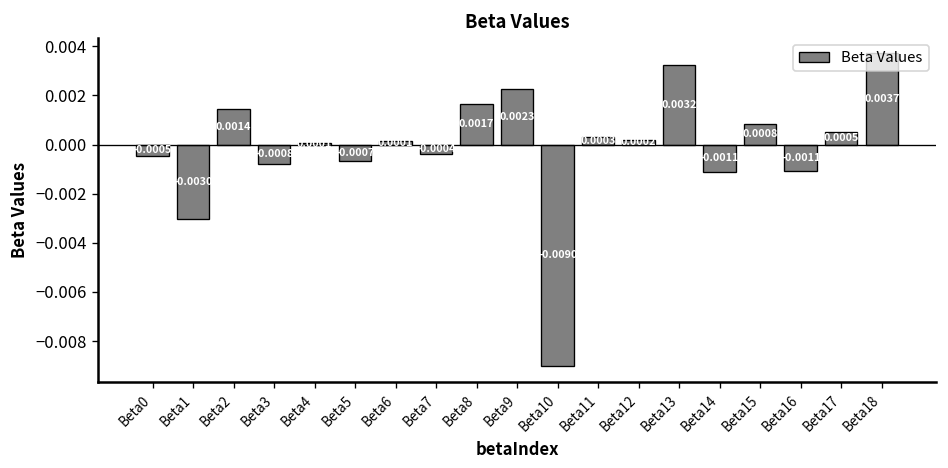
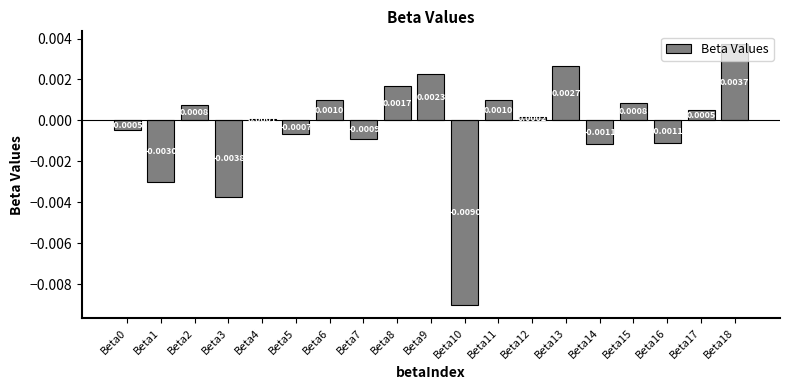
  {
    "Beta0": -0.0005,
    "Beta1": -0.0030,
-   "Beta2": 0.0014,
-   "Beta3": -0.0008,
+   "Beta2": 0.0008,
+   "Beta3": -0.0038,
    "Beta5": -0.0007,
-   "Beta6": 0.0001,
-   "Beta7": -0.0004,
+   "Beta6": 0.0010,
+   "Beta7": -0.0009,
    "Beta8": 0.0017,
    "Beta9": 0.0023,
    "Beta10": -0.0090,
-   "Beta11": 0.0003,
-   "Beta13": 0.0032,
+   "Beta11": 0.0010,
+   "Beta13": 0.0027,
    "Beta14": -0.0011,
    "Beta15": 0.0008,
    "Beta16": -0.0011,
    "Beta17": 0.0005
  }
